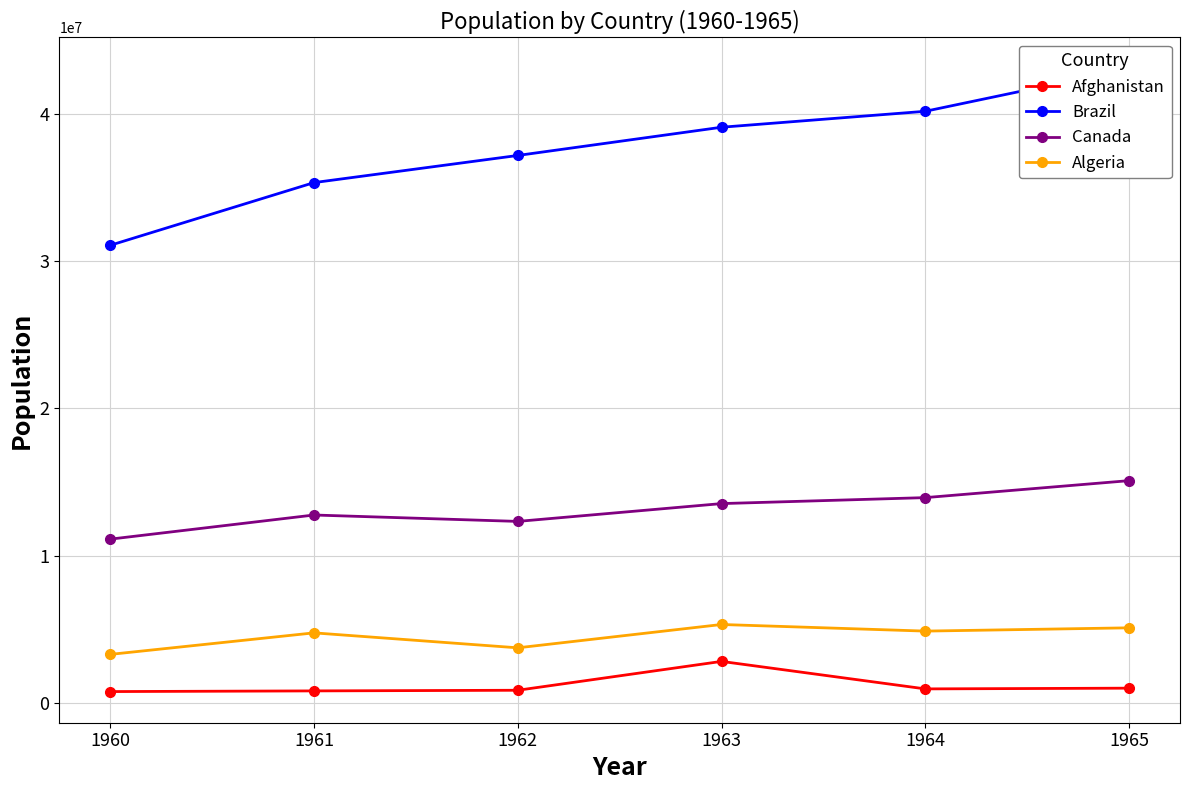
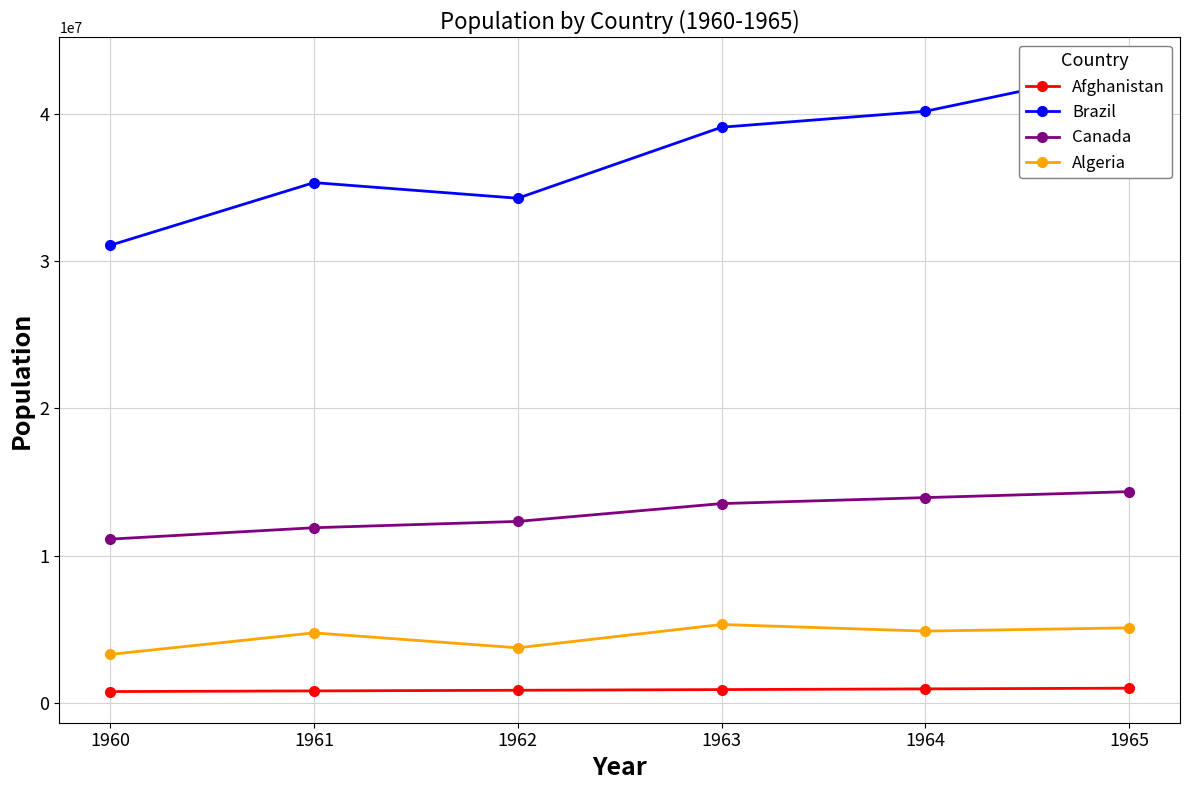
  {
    "Afghanistan": {
      "1960": 800000,
      "1961": 800000,
      "1962": 900000,
-     "1963": 2800000,
+     "1963": 900000,
      "1964": 1000000,
      "1965": 1000000
    },
    "Brazil": {
      "1960": 31100000,
      "1961": 35300000,
-     "1962": 37200000,
+     "1962": 34300000,
      "1963": 39100000,
      "1964": 40200000
    },
    "Canada": {
      "1960": 11100000,
-     "1961": 12800000,
+     "1961": 11900000,
      "1962": 12300000,
      "1963": 13500000,
      "1964": 13900000,
-     "1965": 15100000
+     "1965": 14300000
    },
    "Algeria": {
      "1960": 3300000,
      "1961": 4800000,
      "1962": 3700000,
      "1963": 5300000,
      "1964": 4900000,
      "1965": 5100000
    }
  }
